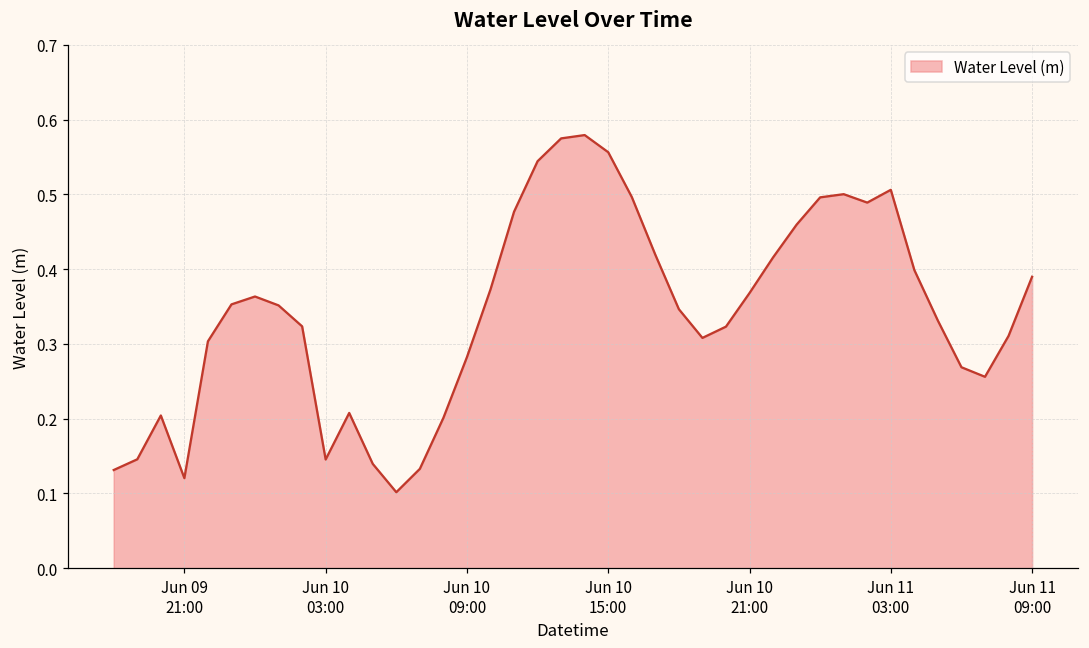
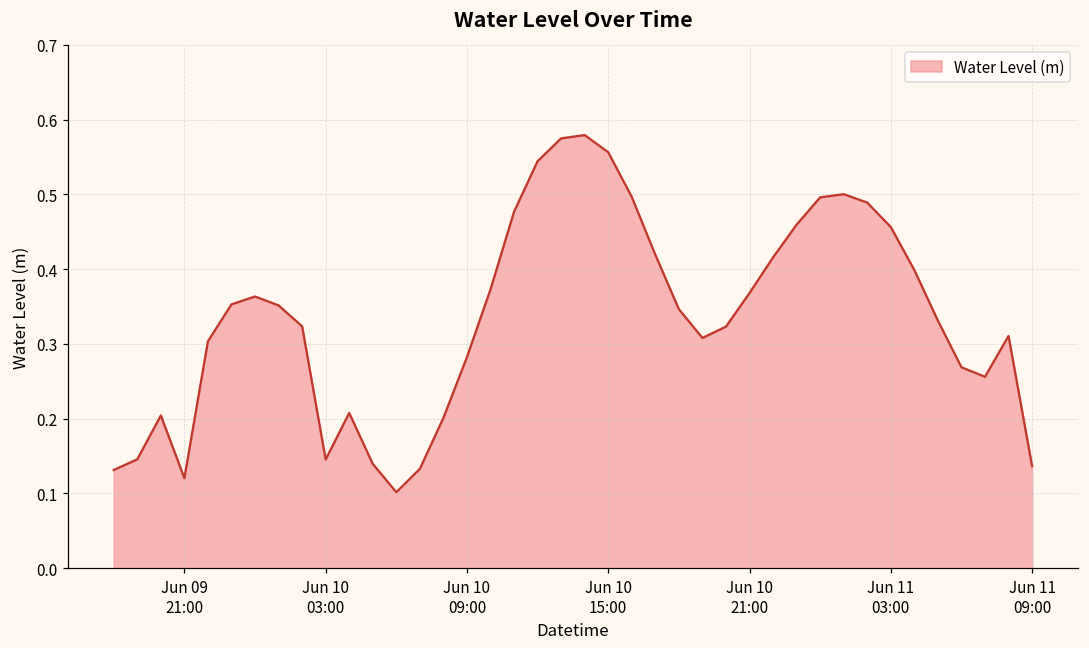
  {
    "Jun 09 21:00": 0.12,
    "Jun 10 03:00": 0.15,
    "Jun 10 09:00": 0.28,
    "Jun 10 15:00": 0.56,
    "Jun 10 21:00": 0.37,
-   "Jun 11 03:00": 0.51,
-   "Jun 11 09:00": 0.39
+   "Jun 11 03:00": 0.46,
+   "Jun 11 09:00": 0.14
  }
